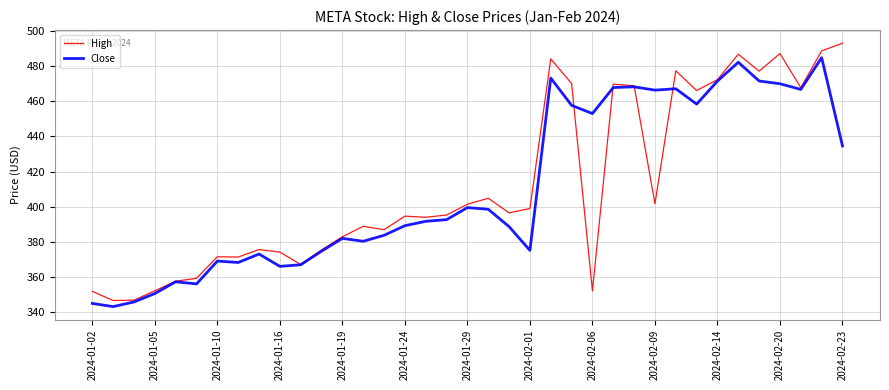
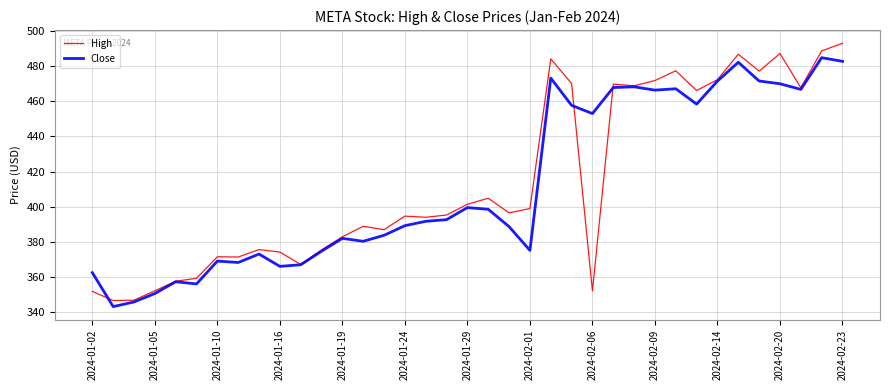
  {
    "High": {
      "2024-01-02": 352,
      "2024-01-05": 352,
      "2024-01-10": 372,
      "2024-01-16": 374,
      "2024-01-24": 395,
      "2024-01-29": 401,
      "2024-02-01": 399,
      "2024-02-06": 352,
-     "2024-02-09": 402,
+     "2024-02-09": 472,
      "2024-02-20": 487,
      "2024-02-23": 493
    },
    "Close": {
-     "2024-01-02": 345,
+     "2024-01-02": 362,
      "2024-01-05": 351,
      "2024-01-10": 369,
      "2024-01-16": 366,
      "2024-01-24": 389,
      "2024-01-29": 399,
      "2024-02-01": 375,
      "2024-02-06": 453,
      "2024-02-09": 466,
      "2024-02-20": 470,
-     "2024-02-23": 435
+     "2024-02-23": 483
    }
  }
